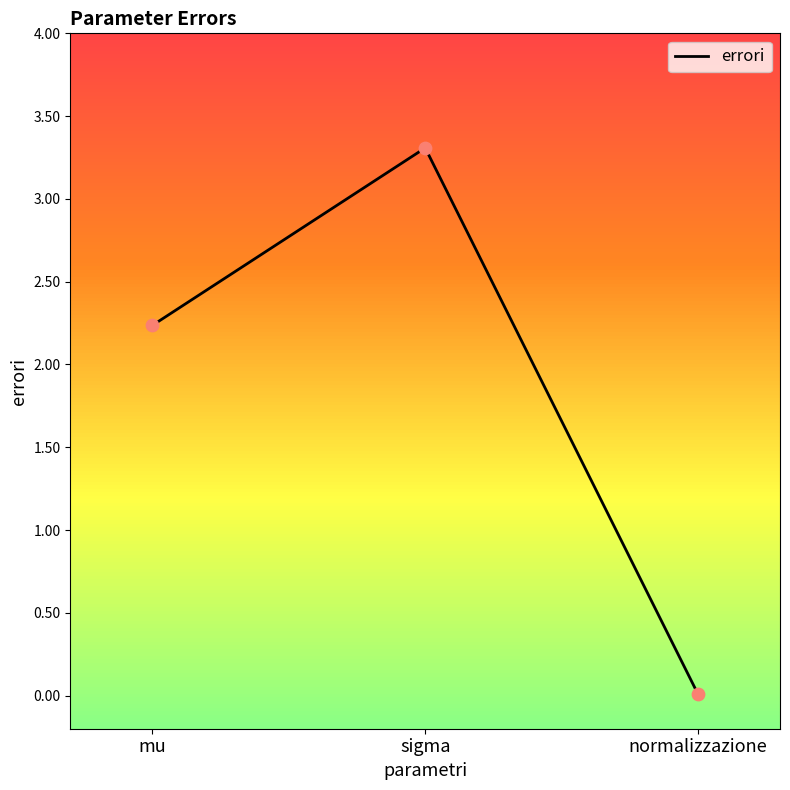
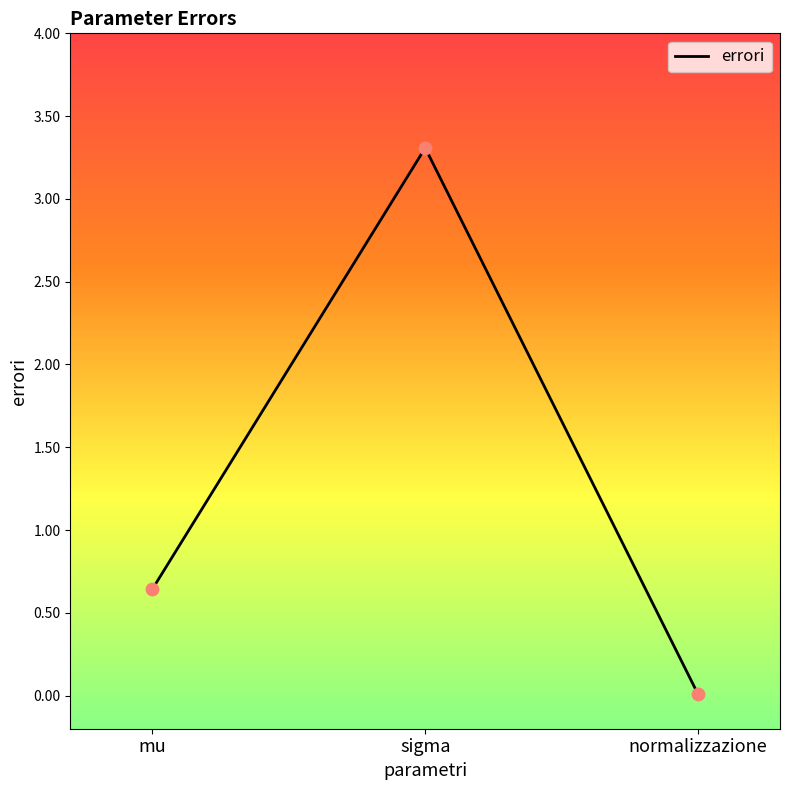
  {
-   "mu": 2.24,
+   "mu": 0.64,
    "sigma": 3.31,
    "normalizzazione": 0.01
  }
